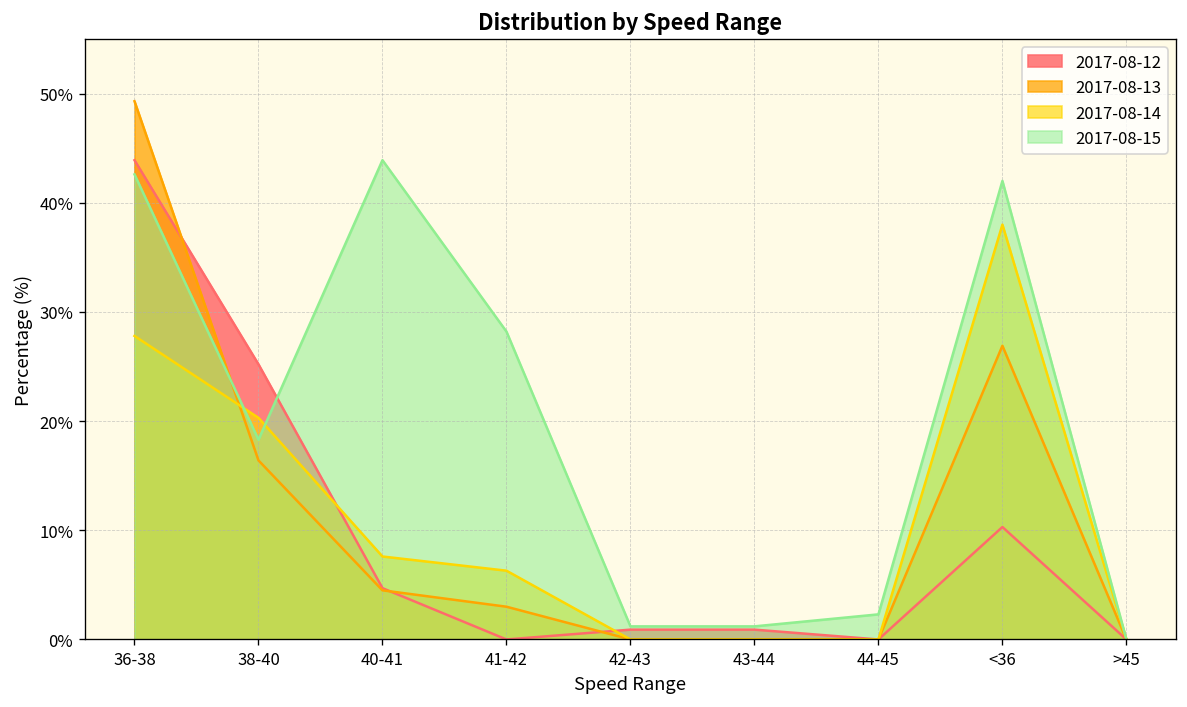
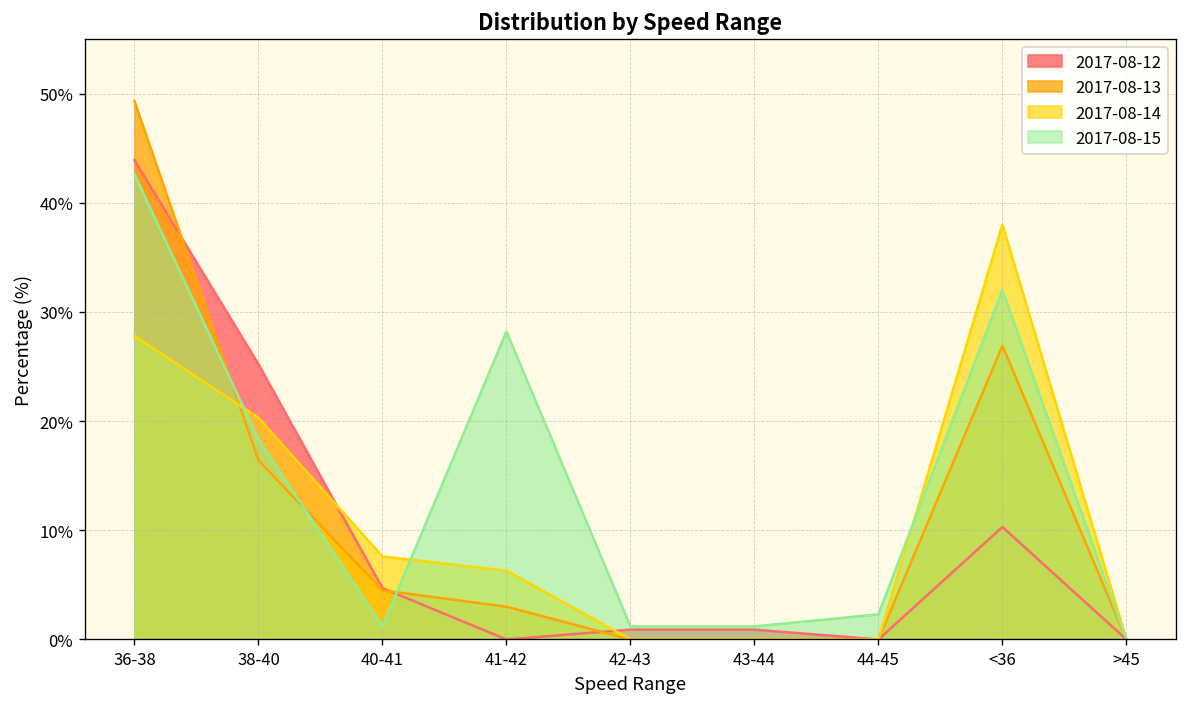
  {
    "2017-08-12": {
      "36-38": "44%",
      "38-40": "25%",
      "41-42": "0%",
      "42-43": "1%",
      "43-44": "1%",
      "<36": "10%"
    },
    "2017-08-15": {
      "36-38": "43%",
      "38-40": "18%",
-     "40-41": "44%",
+     "40-41": "1%",
      "41-42": "28%",
      "42-43": "1%",
      "43-44": "1%",
      "44-45": "2%",
-     "<36": "42%"
+     "<36": "32%"
    }
  }
